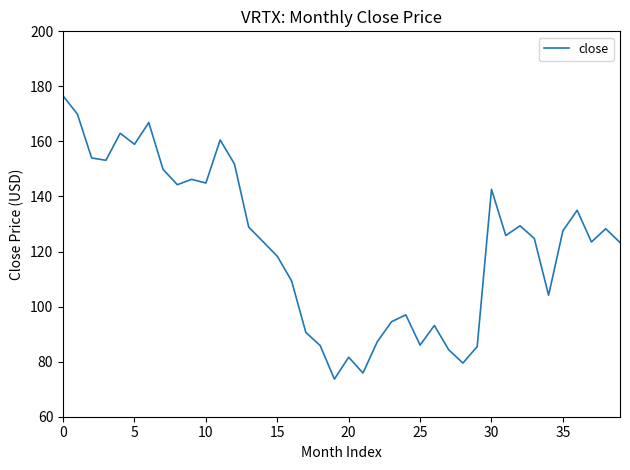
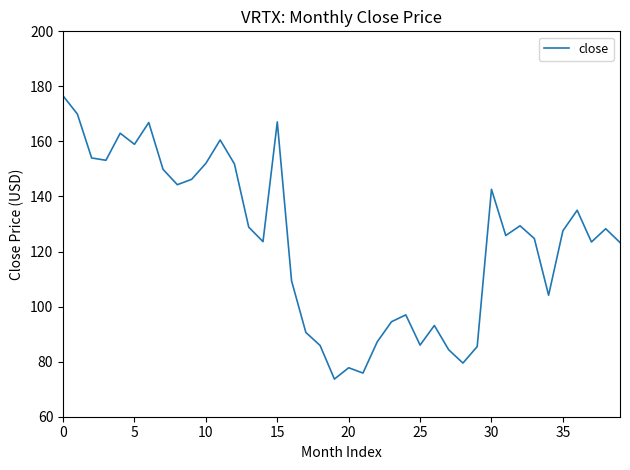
  {
    "0": 177,
    "5": 159,
-   "10": 145,
-   "15": 118,
-   "20": 82,
+   "10": 152,
+   "15": 167,
+   "20": 78,
    "25": 86,
    "30": 143,
    "35": 128
  }
